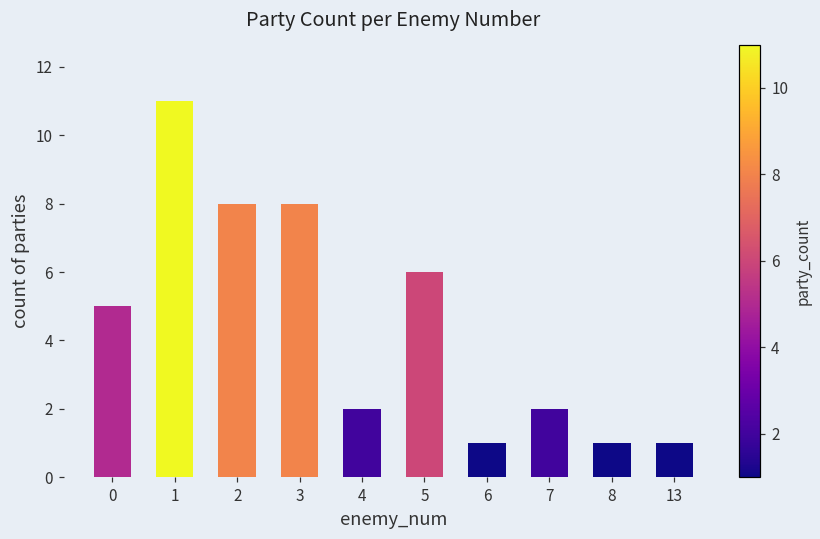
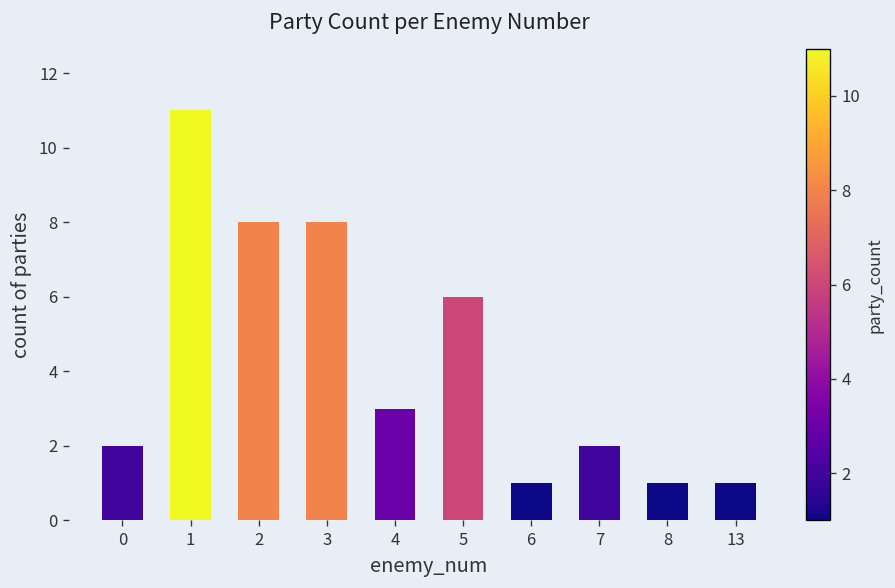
  {
-   "0": 5,
+   "0": 2,
    "1": 11,
    "2": 8,
    "3": 8,
-   "4": 2,
+   "4": 3,
    "5": 6,
    "6": 1,
    "7": 2,
    "8": 1,
    "13": 1
  }
